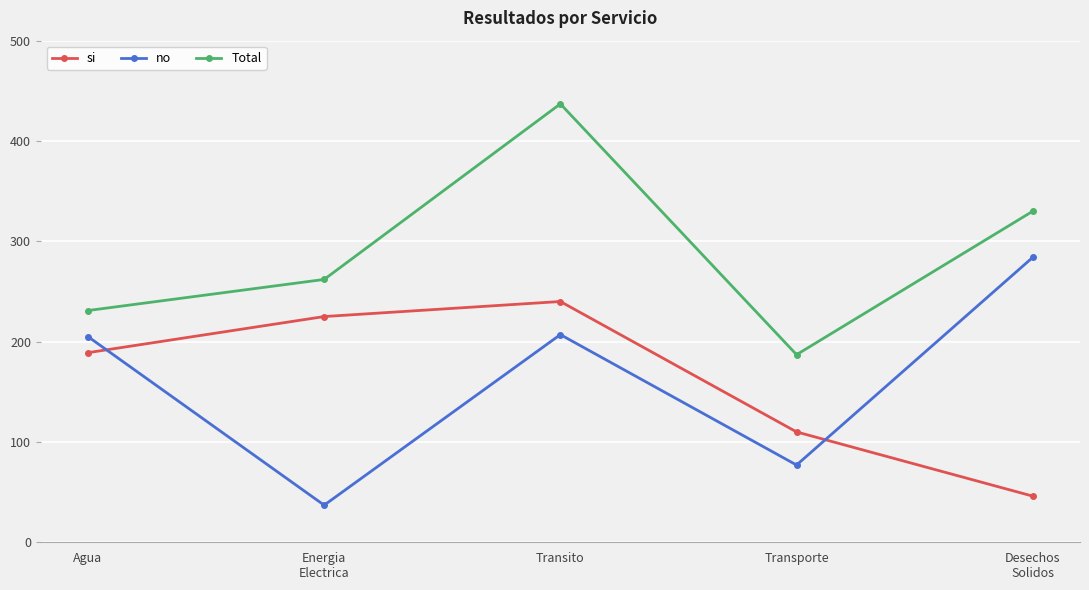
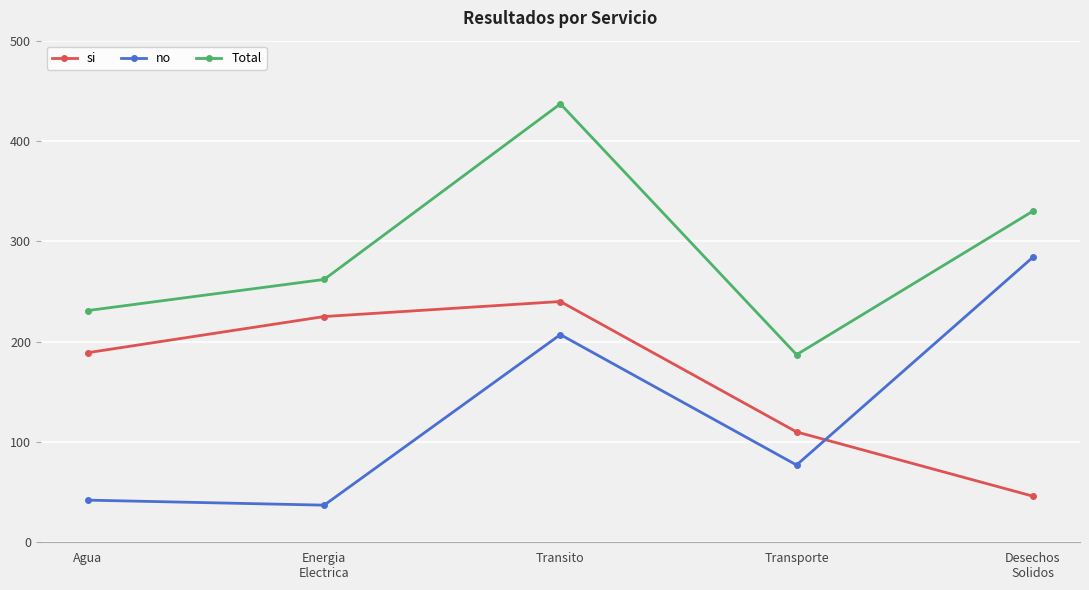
  {
    "si": {
      "Agua": 189,
      "Energia Electrica": 225,
      "Transito": 240,
      "Transporte": 110,
      "Desechos Solidos": 46
    },
    "no": {
-     "Agua": 205,
+     "Agua": 42,
      "Energia Electrica": 37,
      "Transito": 207,
      "Transporte": 77,
      "Desechos Solidos": 284
    },
    "Total": {
      "Agua": 231,
      "Energia Electrica": 262,
      "Transito": 437,
      "Transporte": 187,
      "Desechos Solidos": 330
    }
  }
